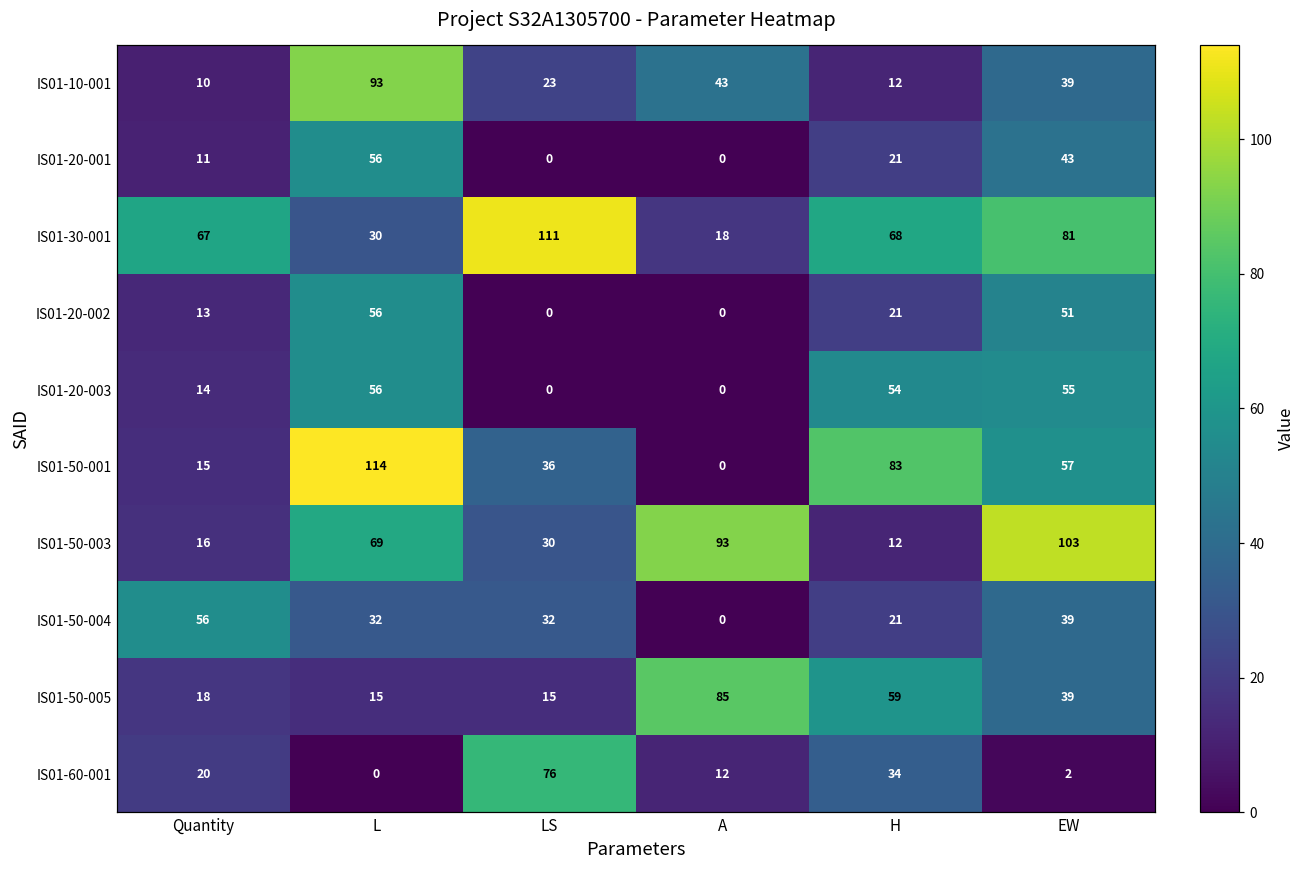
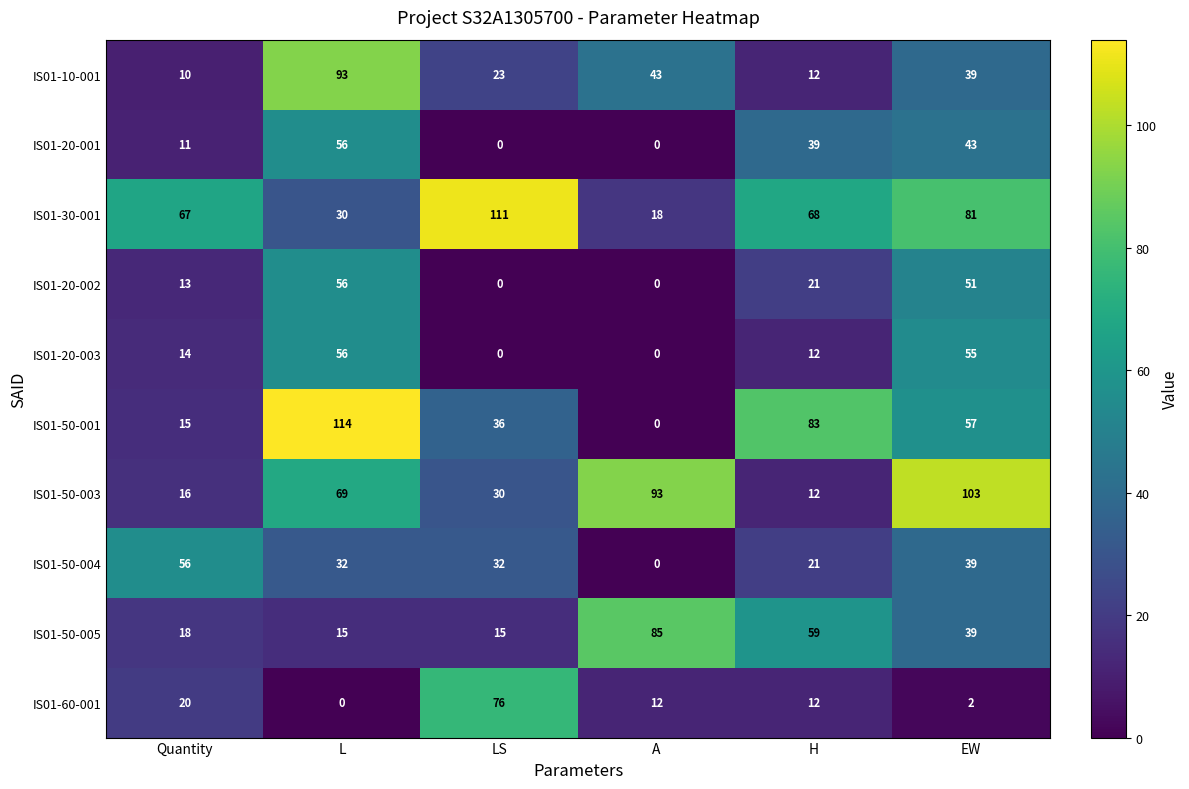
  {
    "IS01-10-001": {
      "Quantity": 10,
      "L": 93,
      "LS": 23,
      "A": 43,
      "H": 12,
      "EW": 39
    },
    "IS01-20-001": {
      "Quantity": 11,
      "L": 56,
      "LS": 0,
      "A": 0,
-     "H": 21,
+     "H": 39,
      "EW": 43
    },
    "IS01-30-001": {
      "Quantity": 67,
      "L": 30,
      "LS": 111,
      "A": 18,
      "H": 68,
      "EW": 81
    },
    "IS01-20-002": {
      "Quantity": 13,
      "L": 56,
      "LS": 0,
      "A": 0,
      "H": 21,
      "EW": 51
    },
    "IS01-20-003": {
      "Quantity": 14,
      "L": 56,
      "LS": 0,
      "A": 0,
-     "H": 54,
+     "H": 12,
      "EW": 55
    },
    "IS01-50-001": {
      "Quantity": 15,
      "L": 114,
      "LS": 36,
      "A": 0,
      "H": 83,
      "EW": 57
    },
    "IS01-50-003": {
      "Quantity": 16,
      "L": 69,
      "LS": 30,
      "A": 93,
      "H": 12,
      "EW": 103
    },
    "IS01-50-004": {
      "Quantity": 56,
      "L": 32,
      "LS": 32,
      "A": 0,
      "H": 21,
      "EW": 39
    },
    "IS01-50-005": {
      "Quantity": 18,
      "L": 15,
      "LS": 15,
      "A": 85,
      "H": 59,
      "EW": 39
    },
    "IS01-60-001": {
      "Quantity": 20,
      "L": 0,
      "LS": 76,
      "A": 12,
-     "H": 34,
+     "H": 12,
      "EW": 2
    }
  }
